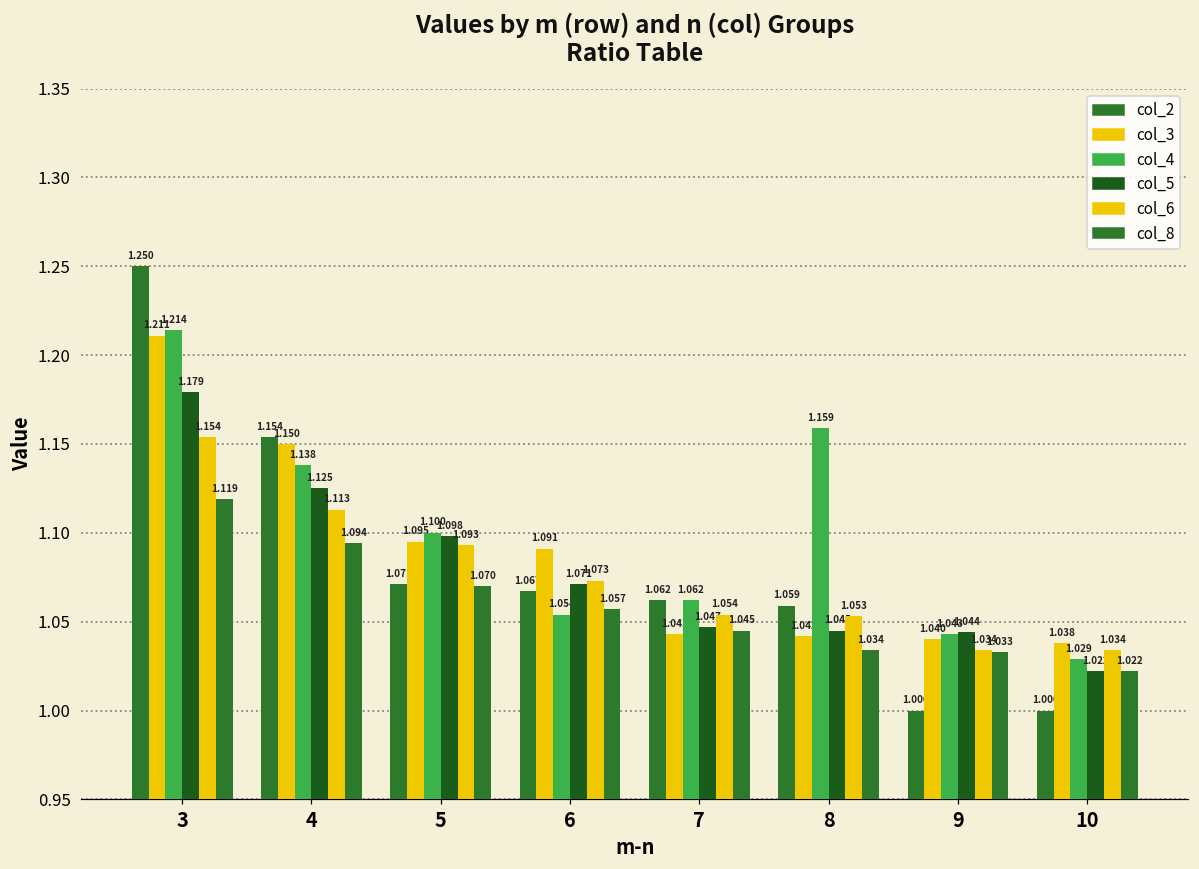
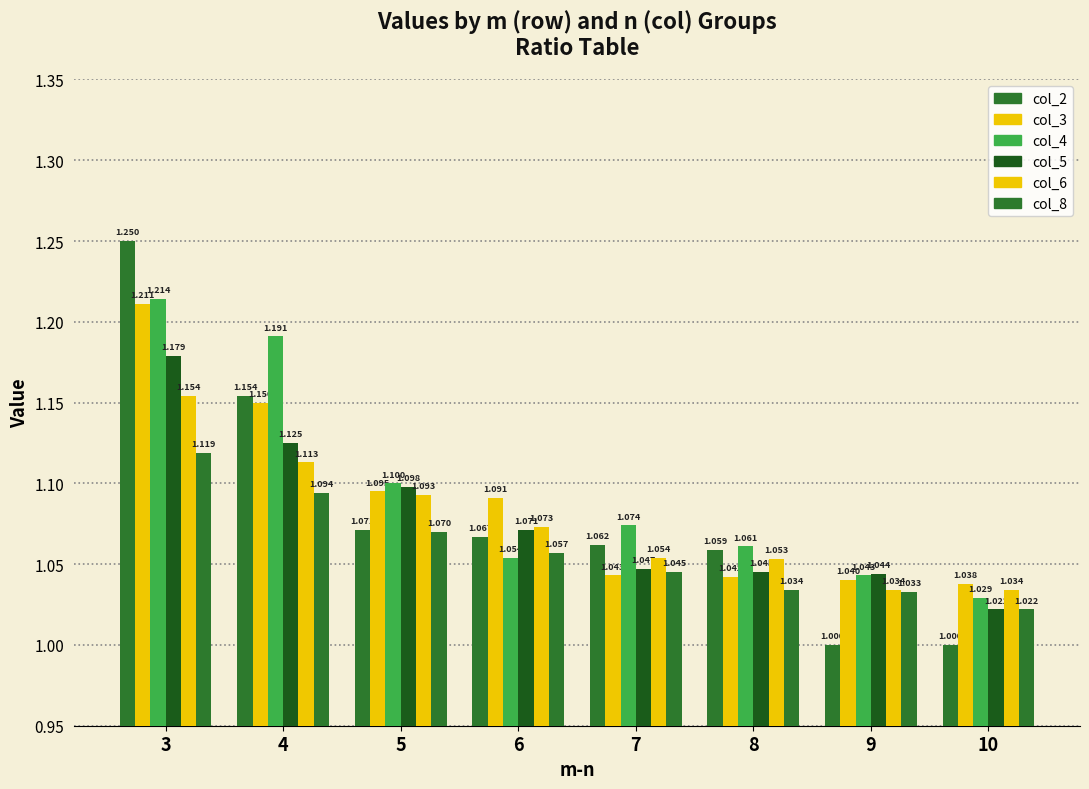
  {
    "col_4": {
-     "4": 1.138,
+     "4": 1.191,
      "6": 1.054,
-     "7": 1.062,
-     "8": 1.159,
+     "7": 1.074,
+     "8": 1.061,
      "10": 1.029
    }
  }
